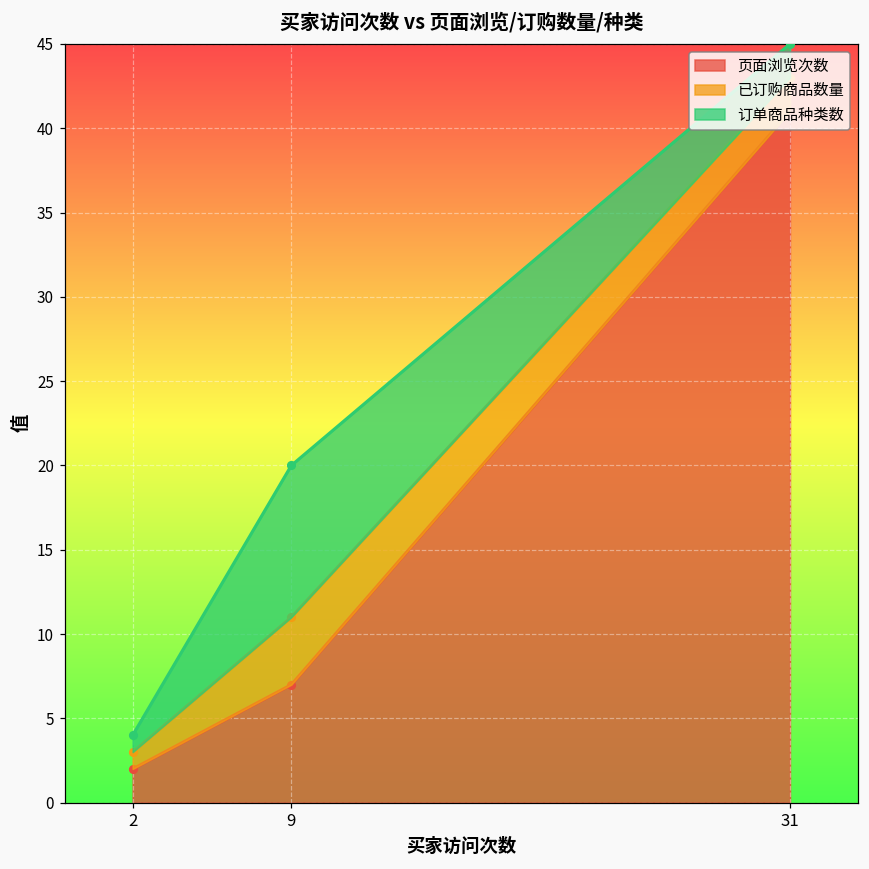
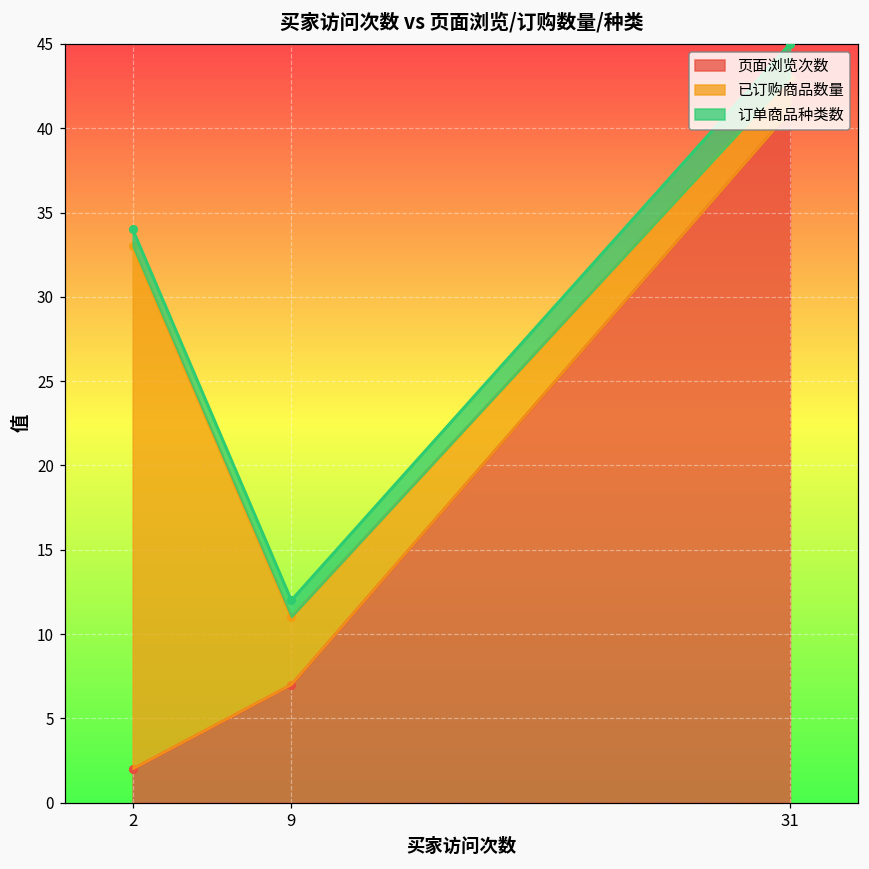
  {
    "页面浏览次数": {
      "2": 2,
      "9": 7
    },
    "已订购商品数量": {
-     "2": 1,
+     "2": 31,
      "9": 4
    },
    "订单商品种类数": {
      "2": 1,
-     "9": 9,
+     "9": 1,
      "31": 2
    }
  }
